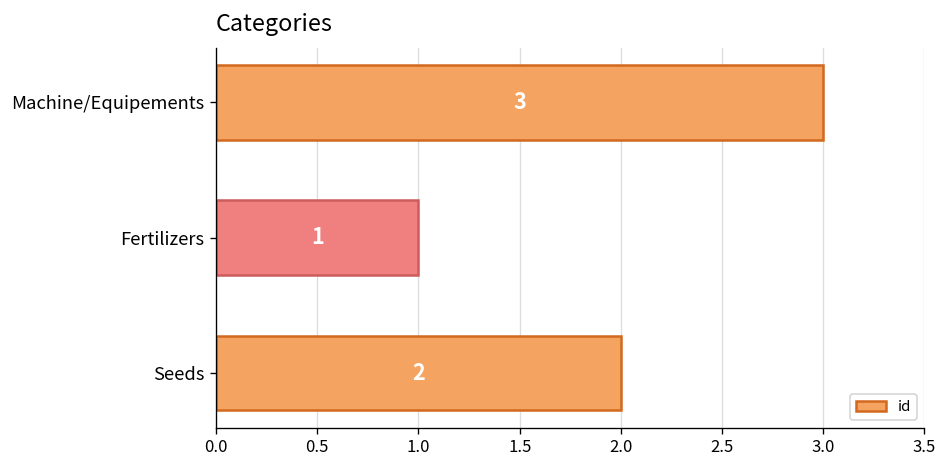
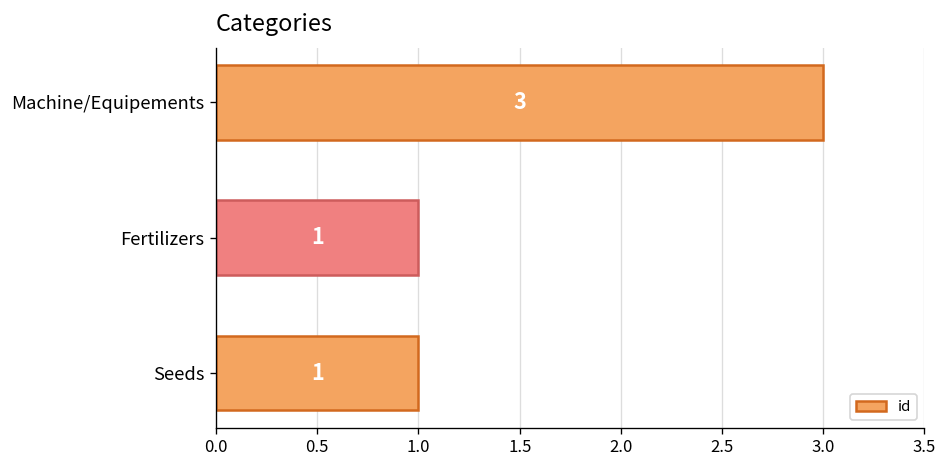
  {
    "Machine/Equipements": 3,
    "Fertilizers": 1,
-   "Seeds": 2
+   "Seeds": 1
  }
